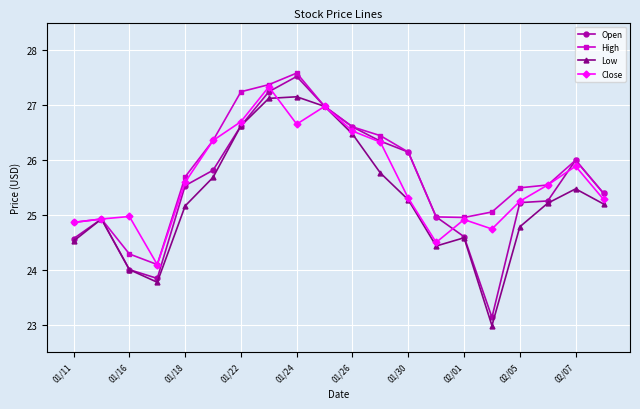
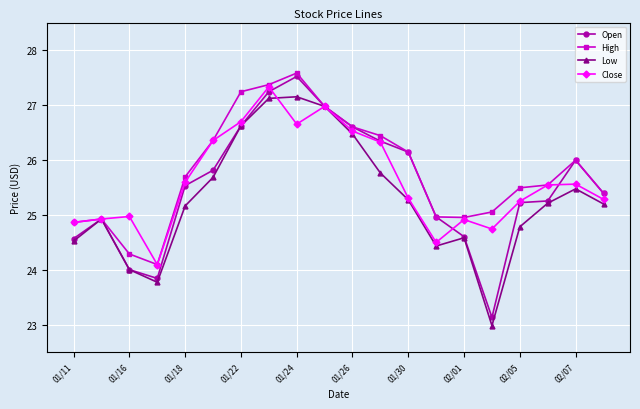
  {
    "Close": {
      "01/16": 25.0,
      "01/18": 25.6,
      "01/22": 26.7,
      "01/24": 26.7,
      "01/26": 26.5,
-     "02/07": 25.9
+     "02/07": 25.6
    }
  }
